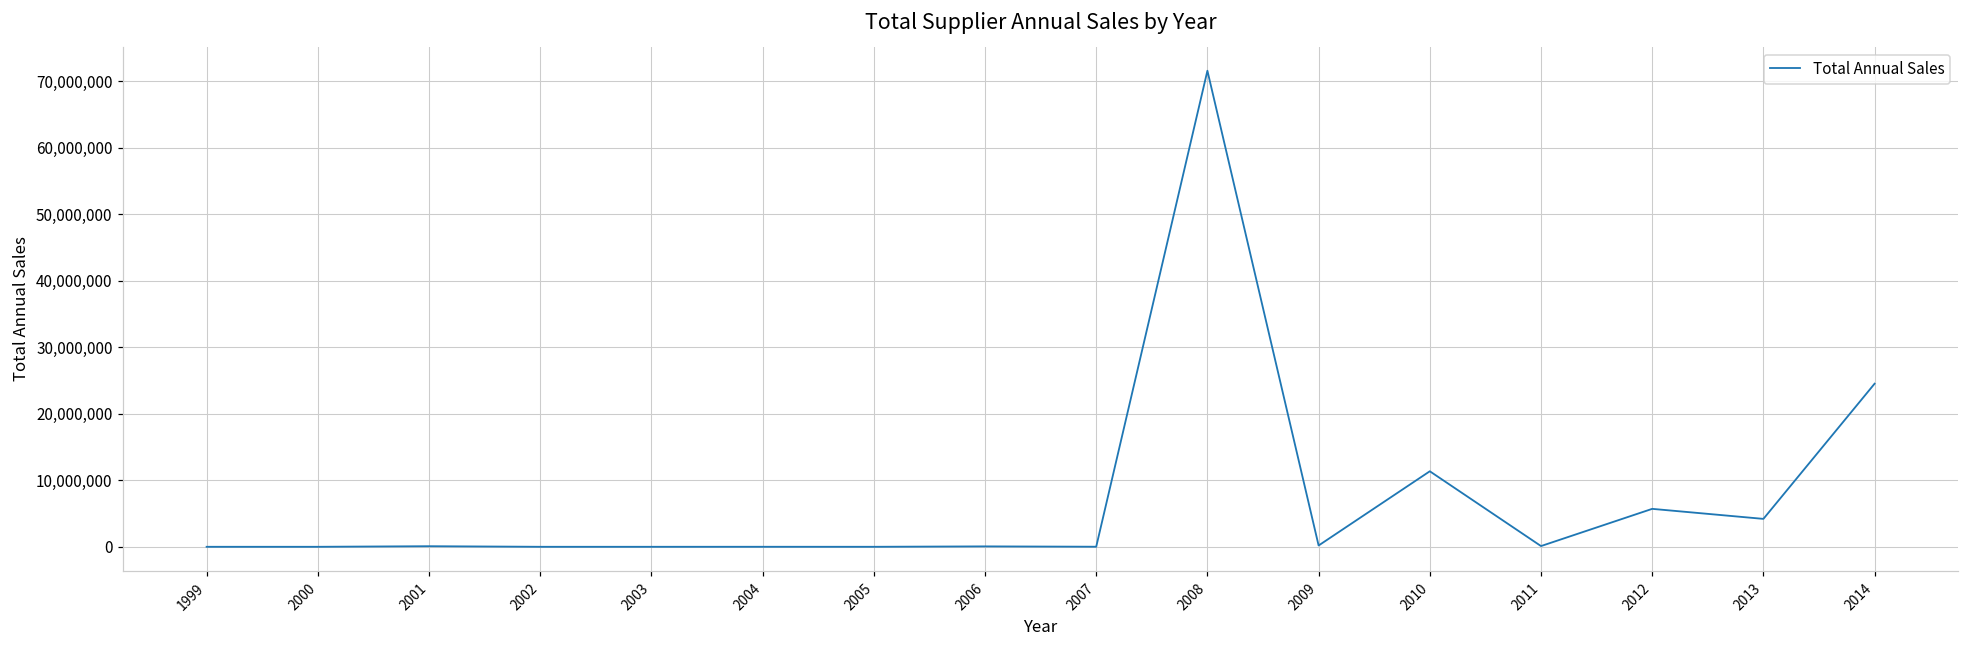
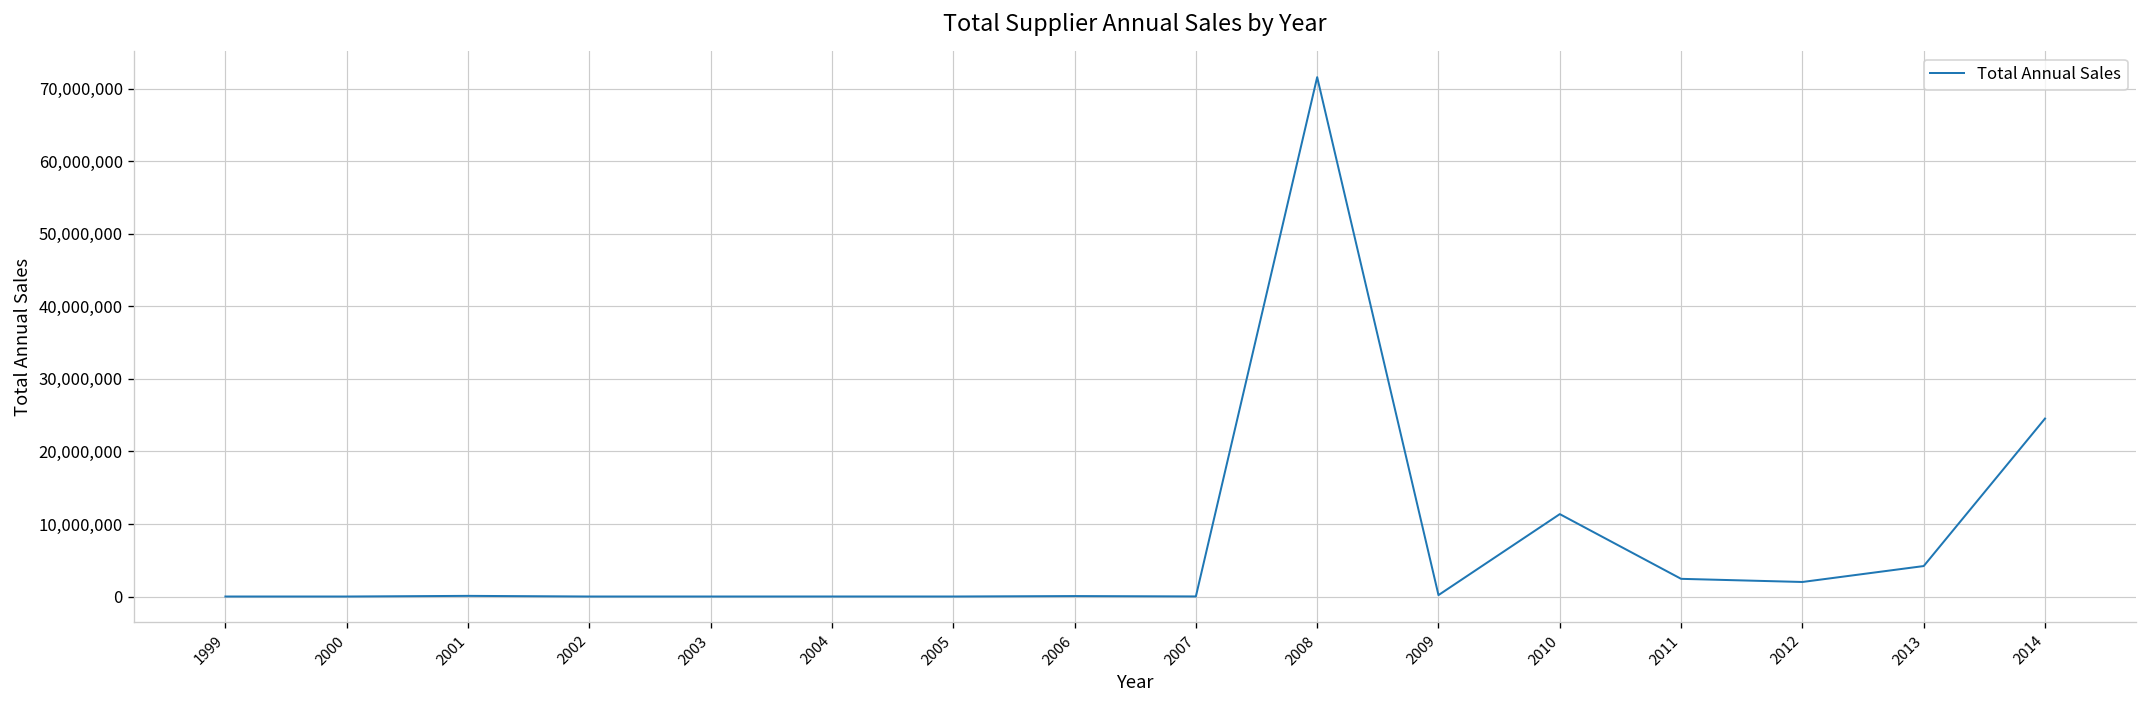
  {
    "1999": "0",
    "2000": "0",
    "2001": "0",
    "2002": "0",
    "2003": "0",
    "2004": "0",
    "2005": "0",
    "2006": "0",
    "2007": "0",
    "2008": "72,000,000",
    "2009": "0",
    "2010": "11,000,000",
-   "2011": "0",
-   "2012": "6,000,000",
+   "2011": "2,000,000",
+   "2012": "2,000,000",
    "2013": "4,000,000",
    "2014": "25,000,000"
  }
